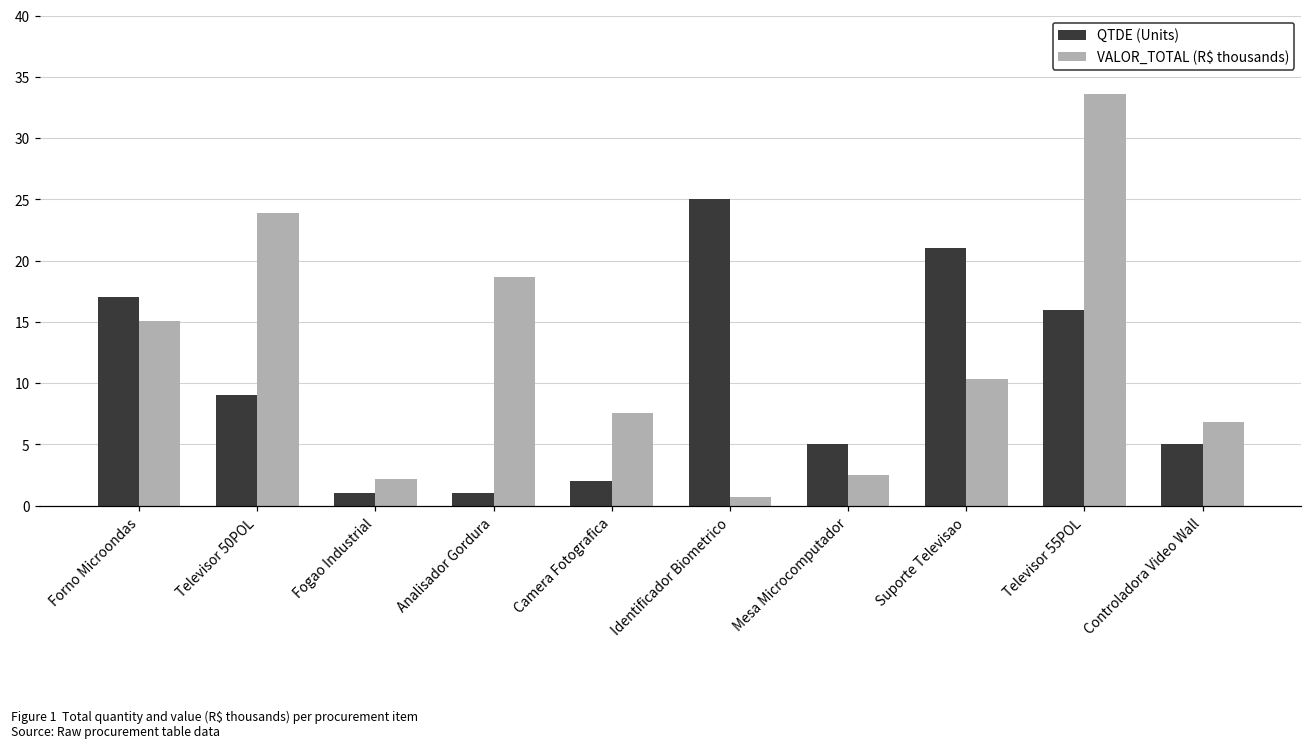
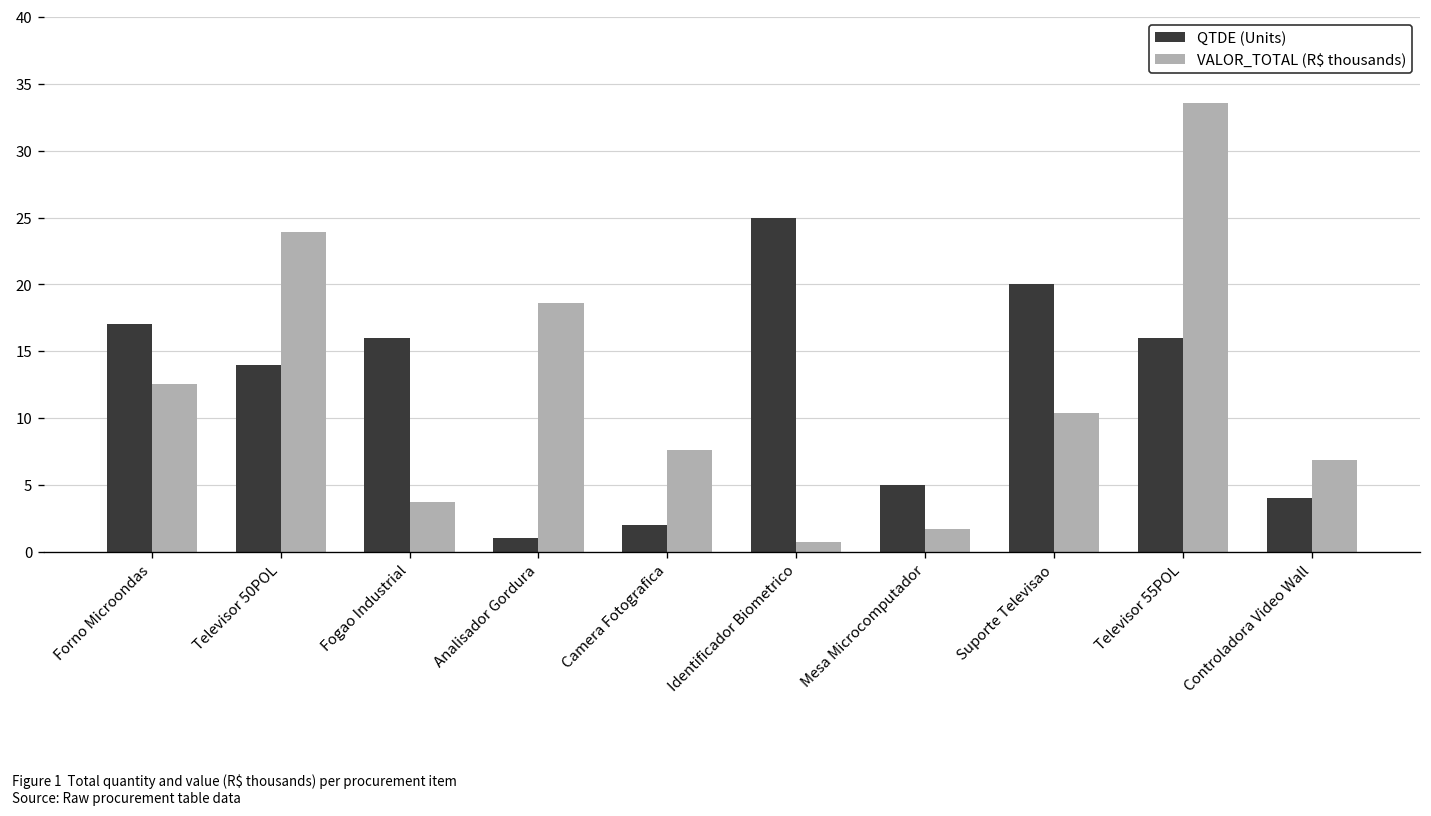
  {
    "QTDE (Units)": {
      "Forno Microondas": 17,
-     "Televisor 50POL": 9,
-     "Fogao Industrial": 1,
+     "Televisor 50POL": 14,
+     "Fogao Industrial": 16,
      "Analisador Gordura": 1,
      "Camera Fotografica": 2,
      "Identificador Biometrico": 25,
      "Mesa Microcomputador": 5,
-     "Suporte Televisao": 21,
+     "Suporte Televisao": 20,
      "Televisor 55POL": 16,
-     "Controladora Video Wall": 5
+     "Controladora Video Wall": 4
    },
    "VALOR_TOTAL (R$ thousands)": {
-     "Forno Microondas": 15.1,
+     "Forno Microondas": 12.5,
      "Televisor 50POL": 23.9,
-     "Fogao Industrial": 2.1,
+     "Fogao Industrial": 3.7,
      "Analisador Gordura": 18.6,
      "Camera Fotografica": 7.6,
      "Identificador Biometrico": 0.7,
-     "Mesa Microcomputador": 2.5,
+     "Mesa Microcomputador": 1.7,
      "Suporte Televisao": 10.4,
      "Televisor 55POL": 33.6,
      "Controladora Video Wall": 6.8
    }
  }
